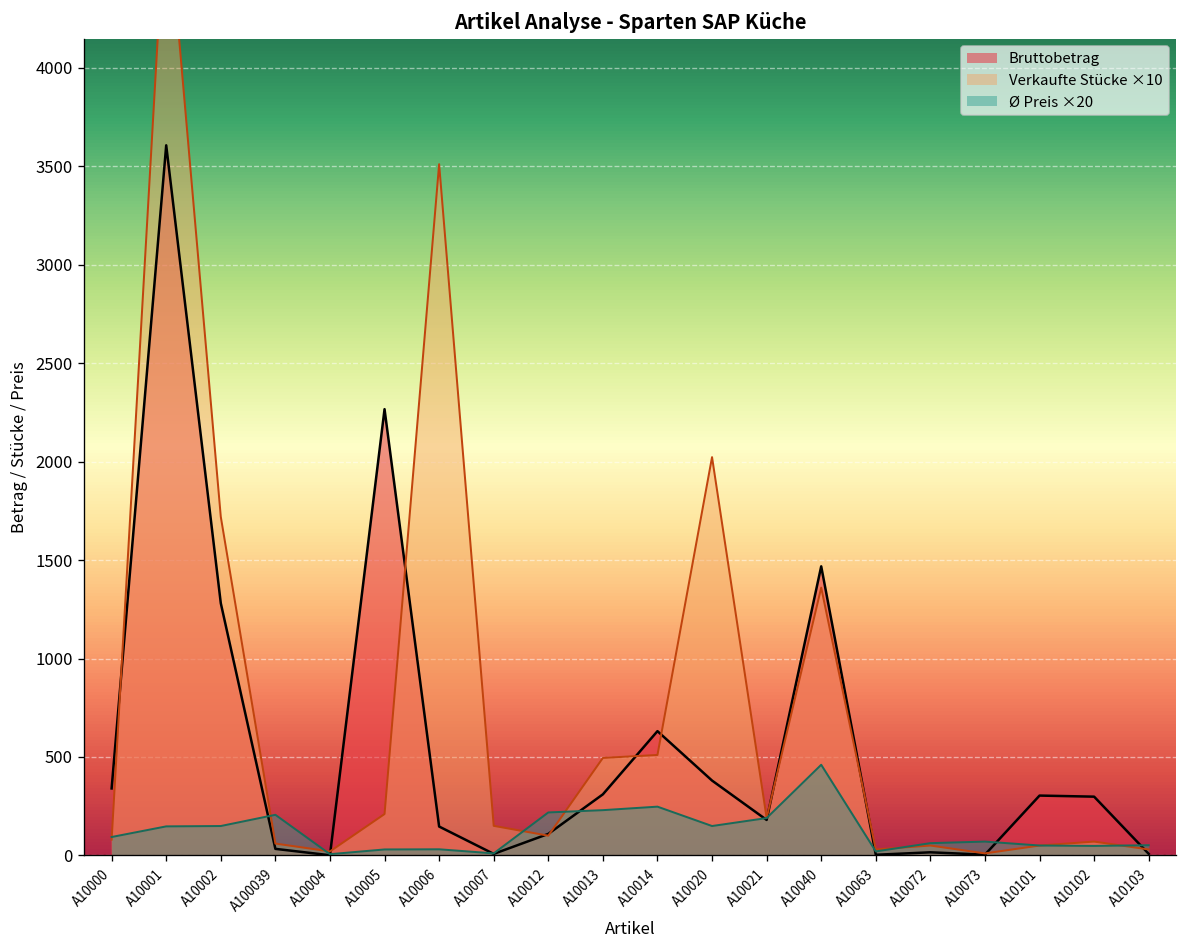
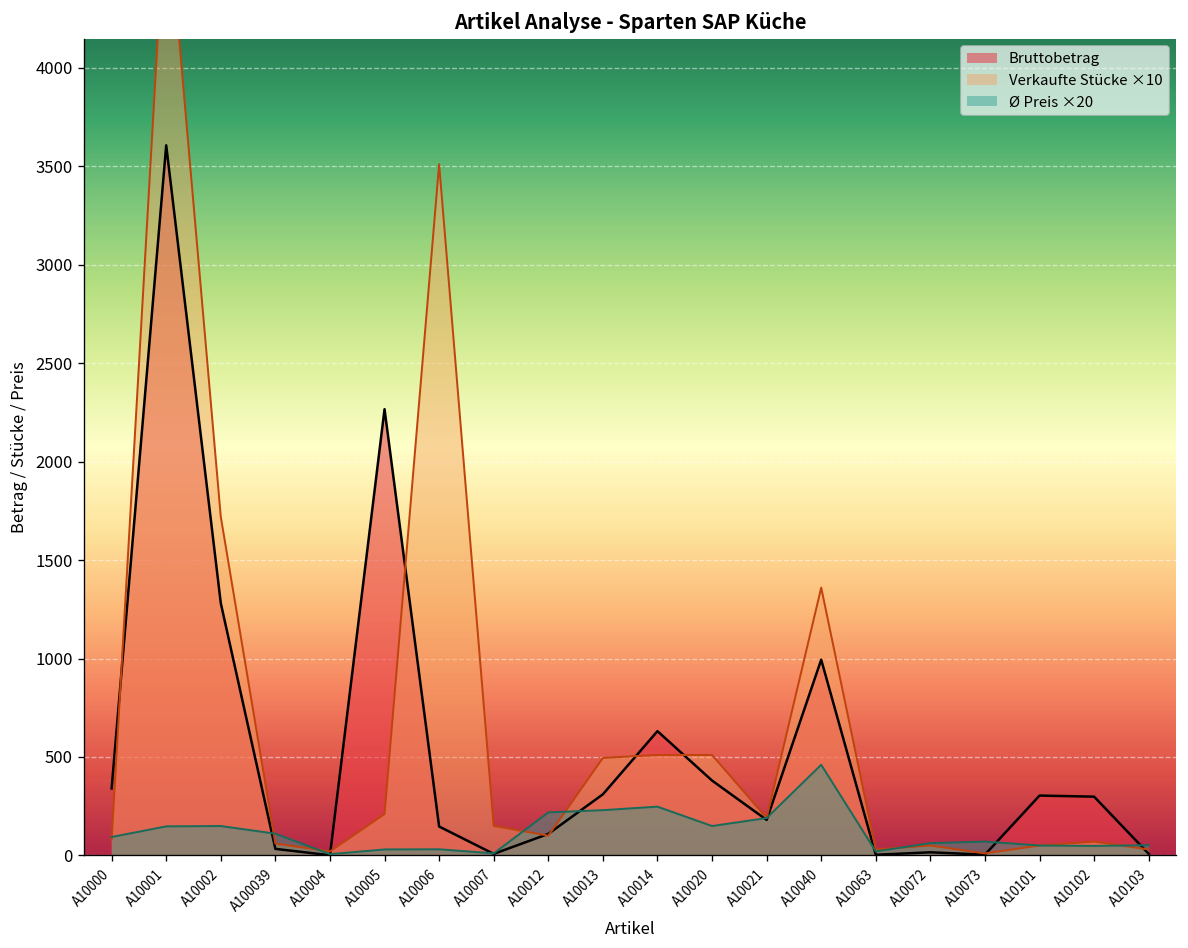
  {
    "Bruttobetrag": {
      "A10000": 340,
      "A10001": 3610,
      "A10002": 1280,
      "A100039": 30,
      "A10005": 2270,
      "A10006": 150,
      "A10013": 310,
      "A10014": 630,
      "A10020": 380,
-     "A10040": 1470,
+     "A10040": 990,
      "A10063": 0,
      "A10072": 20,
      "A10101": 300,
      "A10102": 300,
      "A10103": 10
    },
    "Verkaufte Stücke ×10": {
      "A10002": 1720,
      "A100039": 60,
      "A10005": 210,
      "A10006": 3510,
      "A10007": 150,
      "A10013": 500,
      "A10014": 510,
-     "A10020": 2020,
+     "A10020": 510,
      "A10040": 1360,
      "A10102": 70,
      "A10103": 30
    },
    "Ø Preis ×20": {
      "A10001": 150,
      "A10002": 150,
-     "A100039": 210,
+     "A100039": 110,
      "A10005": 30,
      "A10006": 30,
      "A10012": 220,
      "A10013": 230,
      "A10014": 250,
      "A10020": 150,
      "A10040": 460,
      "A10073": 70,
      "A10102": 50,
      "A10103": 50
    }
  }
